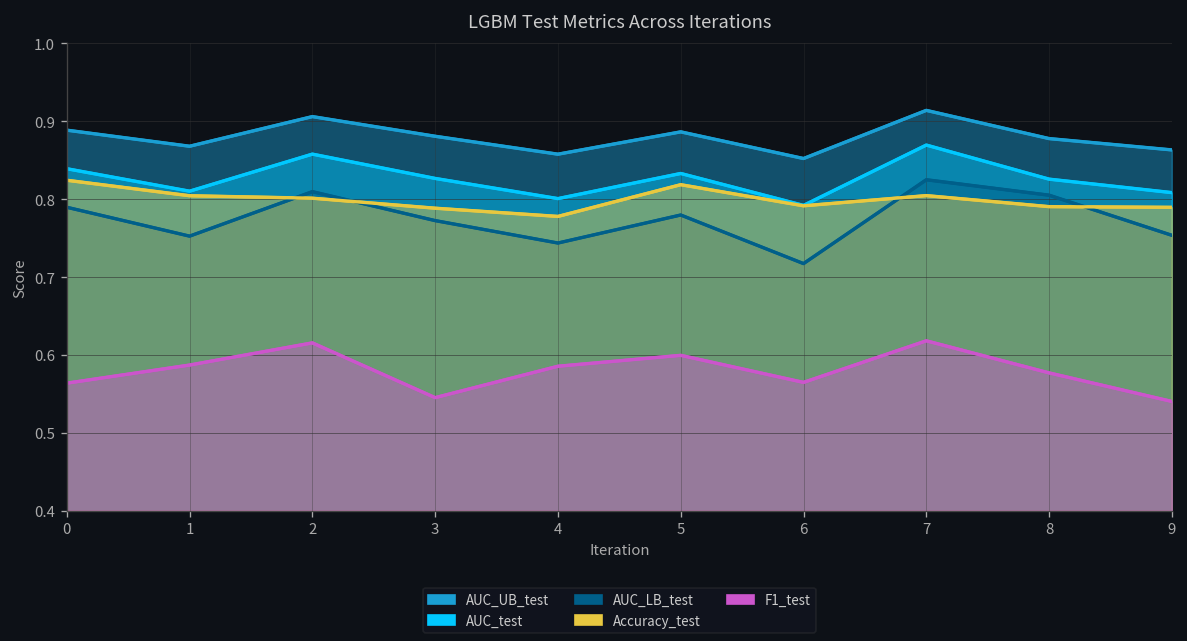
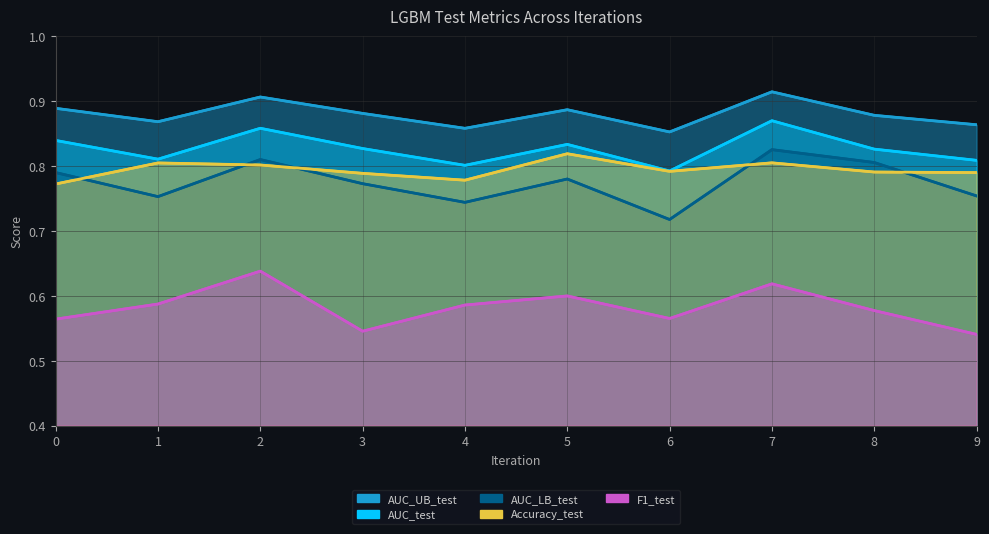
  {
    "AUC_LB_test": {
      "0": 0.79,
      "1": 0.75,
      "2": 0.81,
      "3": 0.77,
      "4": 0.74,
      "5": 0.78,
      "6": 0.72,
      "7": 0.82,
      "8": 0.81,
      "9": 0.75
    },
    "Accuracy_test": {
-     "0": 0.82,
+     "0": 0.77,
      "1": 0.80,
      "2": 0.80,
      "3": 0.79,
      "4": 0.78,
      "5": 0.82,
      "7": 0.80,
      "8": 0.79,
      "9": 0.79
    },
    "F1_test": {
      "0": 0.56,
      "1": 0.59,
-     "2": 0.62,
+     "2": 0.64,
      "3": 0.55,
      "4": 0.59,
      "5": 0.60,
      "6": 0.56,
      "7": 0.62,
      "8": 0.58,
      "9": 0.54
    }
  }
